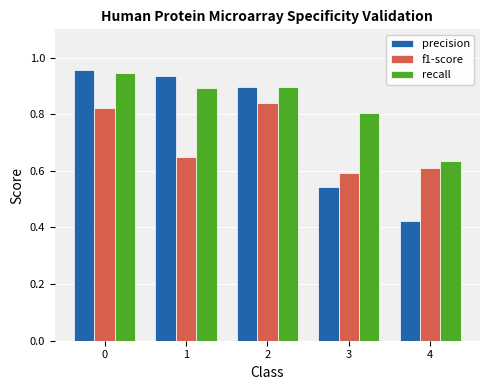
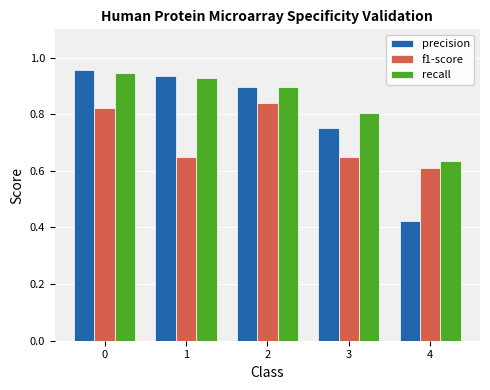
  {
    "precision": {
      "0": 0.96,
      "1": 0.93,
      "2": 0.90,
-     "3": 0.54,
+     "3": 0.75,
      "4": 0.42
    },
    "f1-score": {
      "0": 0.82,
      "1": 0.65,
      "2": 0.84,
-     "3": 0.59,
+     "3": 0.65,
      "4": 0.61
    },
    "recall": {
      "0": 0.94,
-     "1": 0.89,
+     "1": 0.93,
      "2": 0.90,
      "3": 0.80,
      "4": 0.63
    }
  }
